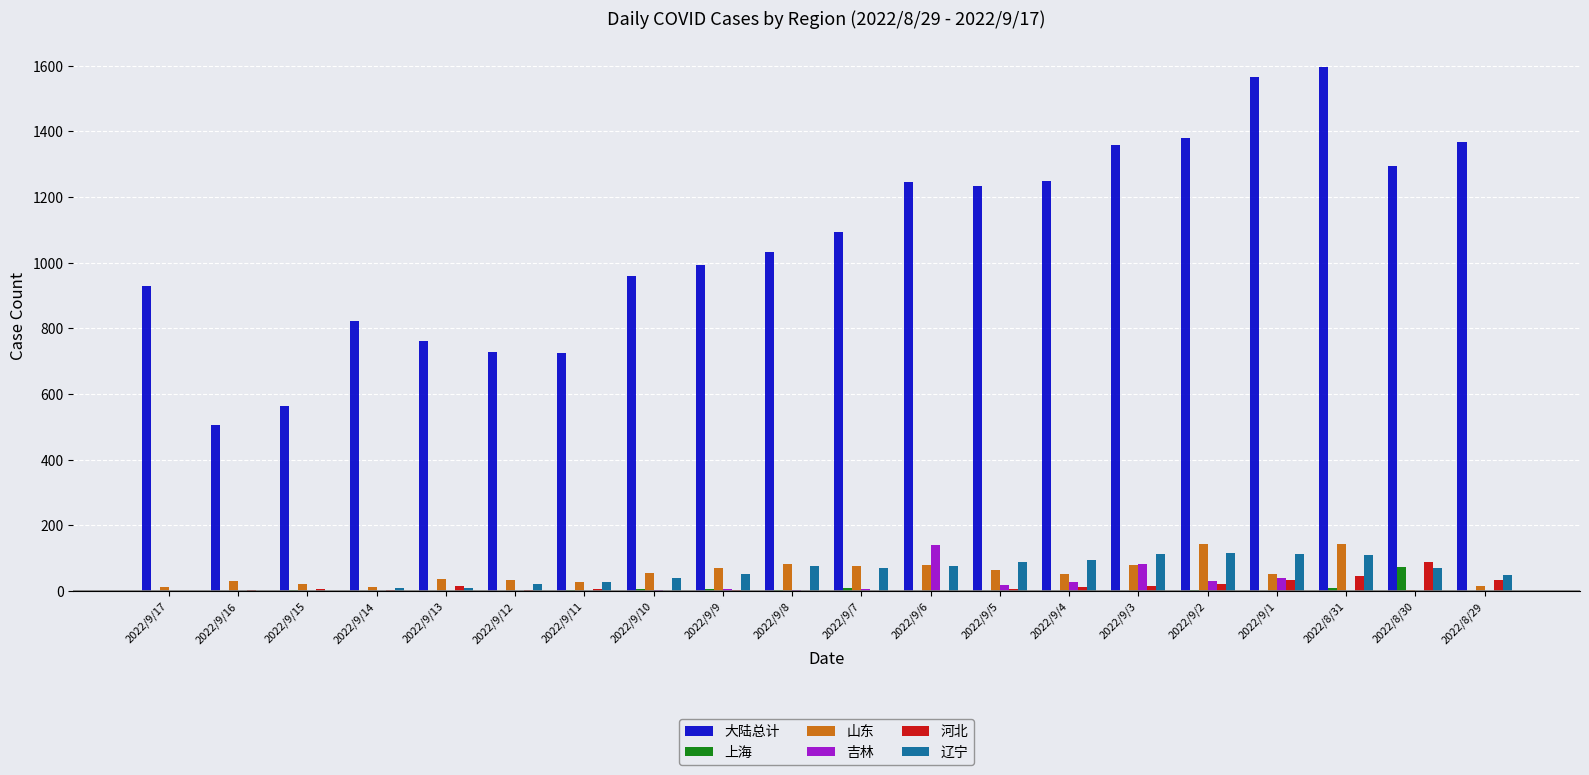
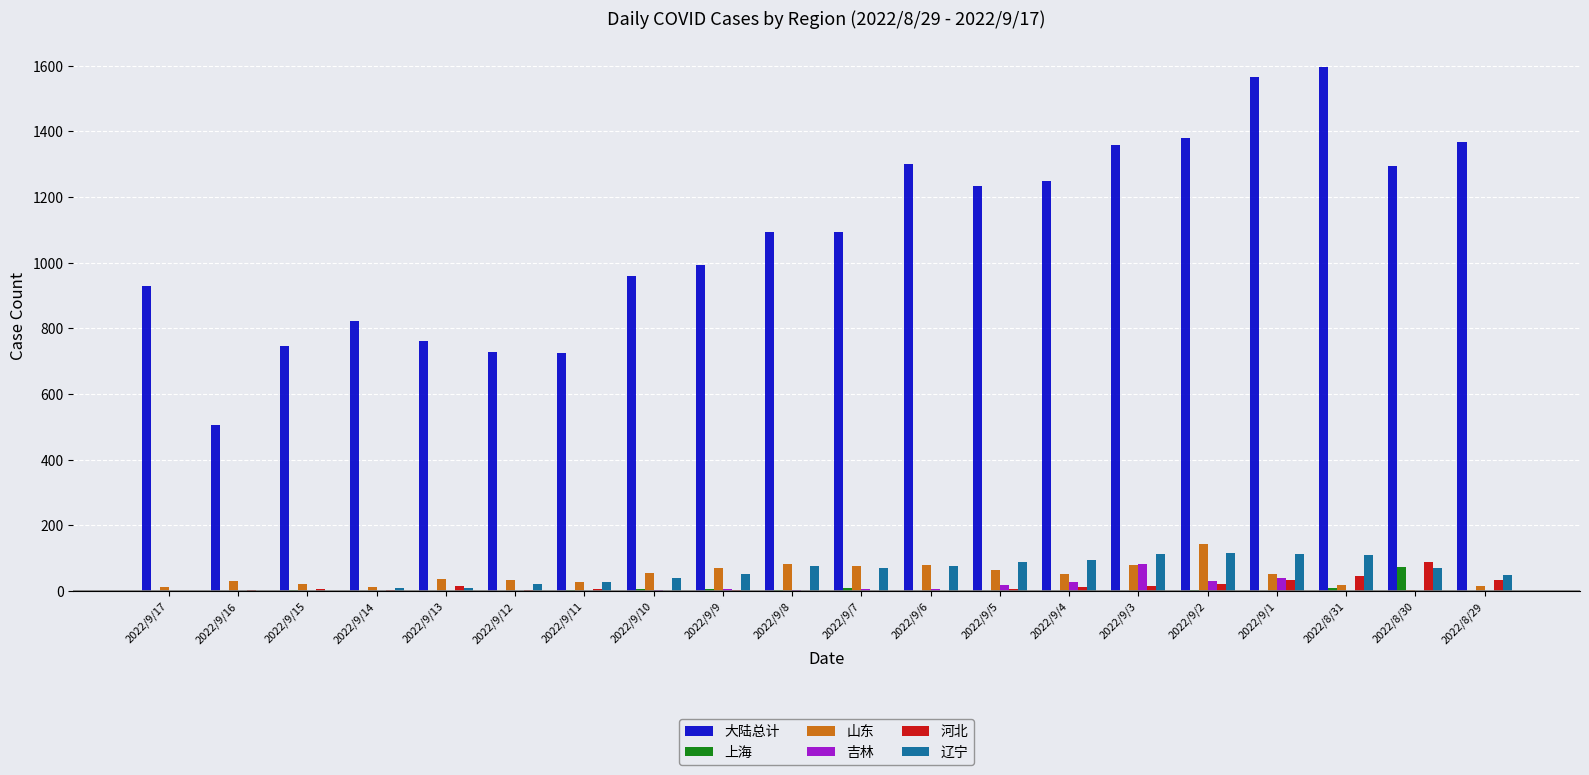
  {
    "大陆总计": {
      "2022/9/17": 930,
      "2022/9/16": 510,
-     "2022/9/15": 560,
+     "2022/9/15": 750,
      "2022/9/14": 820,
      "2022/9/13": 760,
      "2022/9/12": 730,
      "2022/9/11": 720,
      "2022/9/10": 960,
      "2022/9/9": 990,
-     "2022/9/8": 1030,
+     "2022/9/8": 1090,
      "2022/9/7": 1090,
-     "2022/9/6": 1250,
+     "2022/9/6": 1300,
      "2022/9/5": 1240,
      "2022/9/4": 1250,
      "2022/9/3": 1360,
      "2022/9/2": 1380,
      "2022/9/1": 1570,
      "2022/8/31": 1600,
      "2022/8/30": 1300,
      "2022/8/29": 1370
    },
    "上海": {
      "2022/9/17": 0,
      "2022/9/14": 0,
      "2022/9/13": 0,
      "2022/9/12": 0,
      "2022/9/7": 10,
      "2022/9/5": 0,
      "2022/9/4": 0,
      "2022/9/3": 0,
      "2022/9/1": 0,
      "2022/8/31": 10,
      "2022/8/30": 70,
      "2022/8/29": 0
    },
    "山东": {
      "2022/9/17": 10,
      "2022/9/16": 30,
      "2022/9/15": 20,
      "2022/9/14": 10,
      "2022/9/13": 40,
      "2022/9/12": 30,
      "2022/9/11": 30,
      "2022/9/10": 60,
      "2022/9/9": 70,
      "2022/9/8": 80,
      "2022/9/7": 80,
      "2022/9/6": 80,
      "2022/9/5": 60,
      "2022/9/4": 50,
      "2022/9/3": 80,
      "2022/9/2": 140,
      "2022/9/1": 50,
-     "2022/8/31": 140,
+     "2022/8/31": 20,
      "2022/8/29": 10
    },
    "吉林": {
      "2022/9/17": 0,
      "2022/9/16": 0,
      "2022/9/15": 0,
      "2022/9/14": 0,
      "2022/9/13": 0,
      "2022/9/12": 0,
-     "2022/9/6": 140,
+     "2022/9/6": 10,
      "2022/9/5": 20,
      "2022/9/4": 30,
      "2022/9/3": 80,
      "2022/9/2": 30,
      "2022/9/1": 40,
      "2022/8/31": 0,
      "2022/8/30": 0,
      "2022/8/29": 0
    },
    "河北": {
      "2022/9/17": 0,
      "2022/9/13": 20,
      "2022/9/10": 0,
      "2022/9/8": 0,
      "2022/9/7": 0,
      "2022/9/6": 0,
      "2022/9/4": 10,
      "2022/9/3": 20,
      "2022/9/2": 20,
      "2022/9/1": 30,
      "2022/8/31": 50,
      "2022/8/30": 90,
      "2022/8/29": 30
    },
    "辽宁": {
      "2022/9/17": 0,
      "2022/9/16": 0,
      "2022/9/14": 10,
      "2022/9/13": 10,
      "2022/9/12": 20,
      "2022/9/11": 30,
      "2022/9/10": 40,
      "2022/9/9": 50,
      "2022/9/8": 80,
      "2022/9/7": 70,
      "2022/9/6": 80,
      "2022/9/5": 90,
      "2022/9/4": 90,
      "2022/9/3": 110,
      "2022/9/2": 120,
      "2022/9/1": 110,
      "2022/8/31": 110,
      "2022/8/30": 70,
      "2022/8/29": 50
    }
  }
